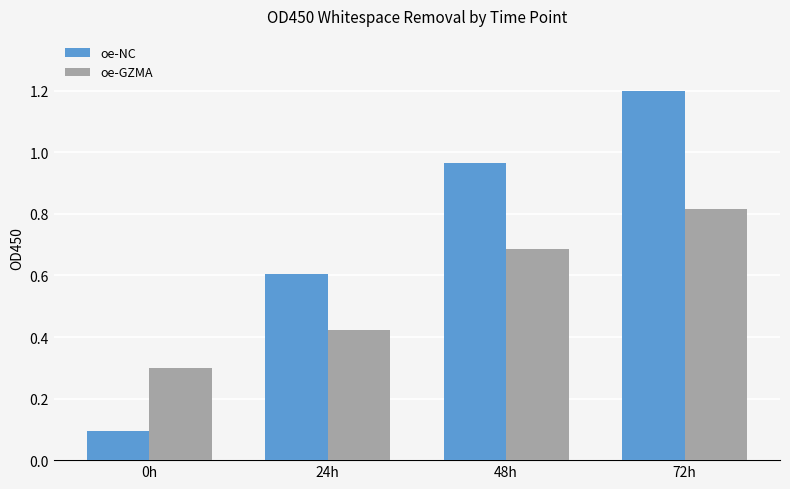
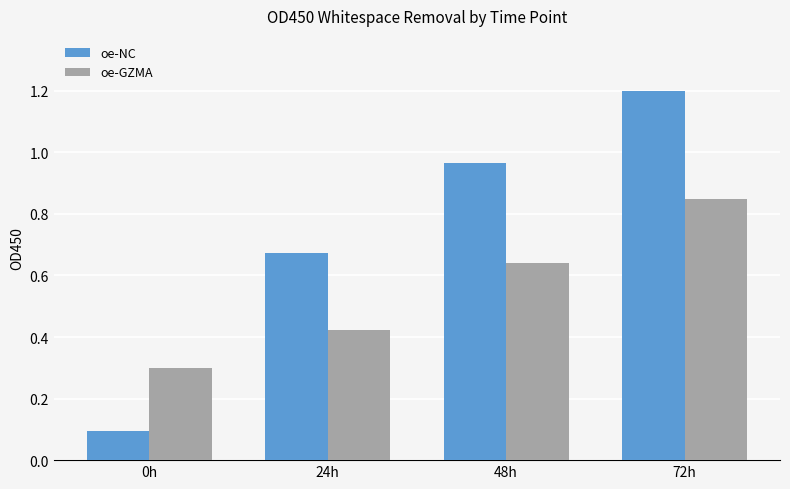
  {
    "oe-NC": {
      "0h": 0.10,
-     "24h": 0.61,
+     "24h": 0.67,
      "48h": 0.96,
      "72h": 1.20
    },
    "oe-GZMA": {
      "0h": 0.30,
      "24h": 0.42,
-     "48h": 0.68,
-     "72h": 0.82
+     "48h": 0.64,
+     "72h": 0.85
    }
  }
